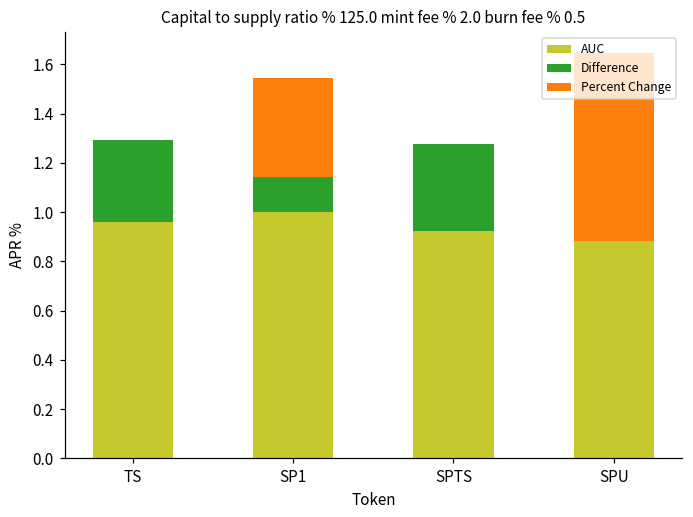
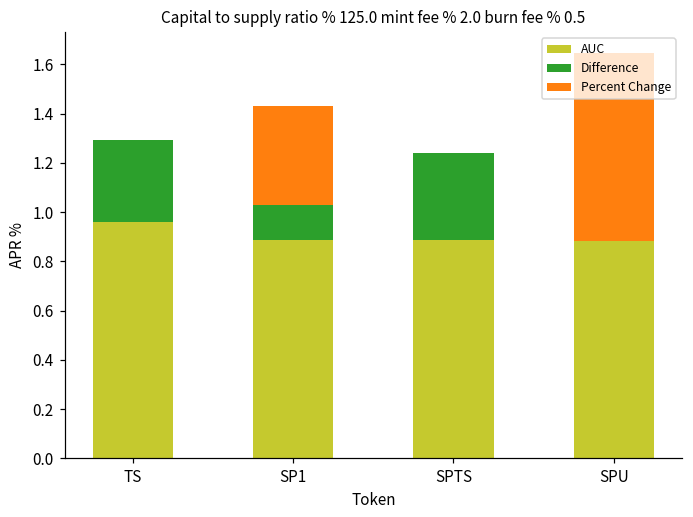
  {
    "AUC": {
      "TS": 0.96,
-     "SP1": 1.00,
-     "SPTS": 0.92,
+     "SP1": 0.89,
+     "SPTS": 0.89,
      "SPU": 0.88
    },
    "Difference": {
      "TS": 0.33,
      "SP1": 0.14,
      "SPTS": 0.35,
      "SPU": 0.00
    },
    "Percent Change": {
      "TS": 0.00,
      "SP1": 0.40,
      "SPTS": 0.00
    }
  }
